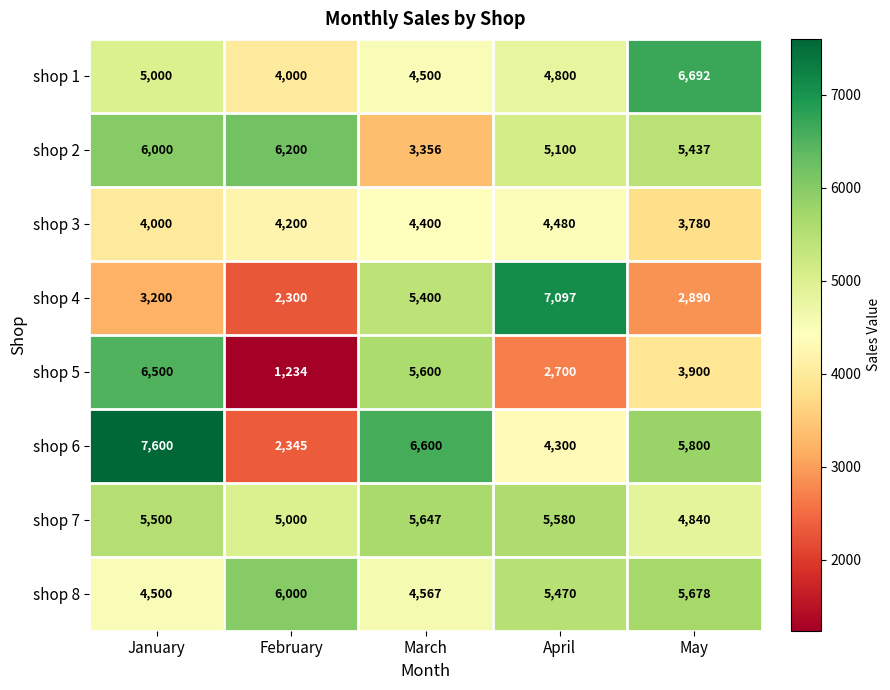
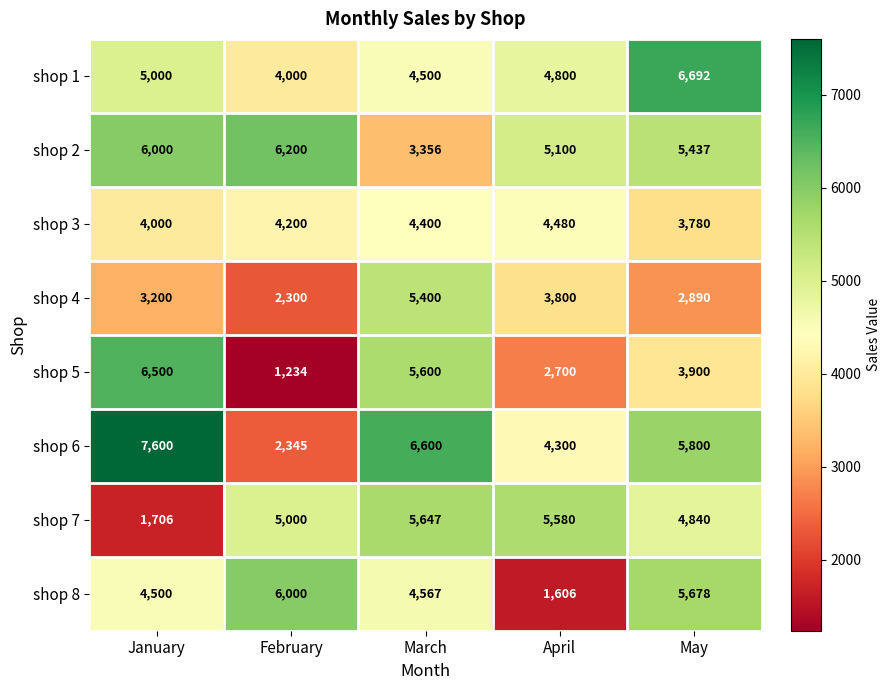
  {
    "shop 1": {
      "January": "5,000",
      "February": "4,000",
      "March": "4,500",
      "April": "4,800",
      "May": "6,692"
    },
    "shop 2": {
      "January": "6,000",
      "February": "6,200",
      "March": "3,356",
      "April": "5,100",
      "May": "5,437"
    },
    "shop 3": {
      "January": "4,000",
      "February": "4,200",
      "March": "4,400",
      "April": "4,480",
      "May": "3,780"
    },
    "shop 4": {
      "January": "3,200",
      "February": "2,300",
      "March": "5,400",
-     "April": "7,097",
+     "April": "3,800",
      "May": "2,890"
    },
    "shop 5": {
      "January": "6,500",
      "February": "1,234",
      "March": "5,600",
      "April": "2,700",
      "May": "3,900"
    },
    "shop 6": {
      "January": "7,600",
      "February": "2,345",
      "March": "6,600",
      "April": "4,300",
      "May": "5,800"
    },
    "shop 7": {
-     "January": "5,500",
+     "January": "1,706",
      "February": "5,000",
      "March": "5,647",
      "April": "5,580",
      "May": "4,840"
    },
    "shop 8": {
      "January": "4,500",
      "February": "6,000",
      "March": "4,567",
-     "April": "5,470",
+     "April": "1,606",
      "May": "5,678"
    }
  }
